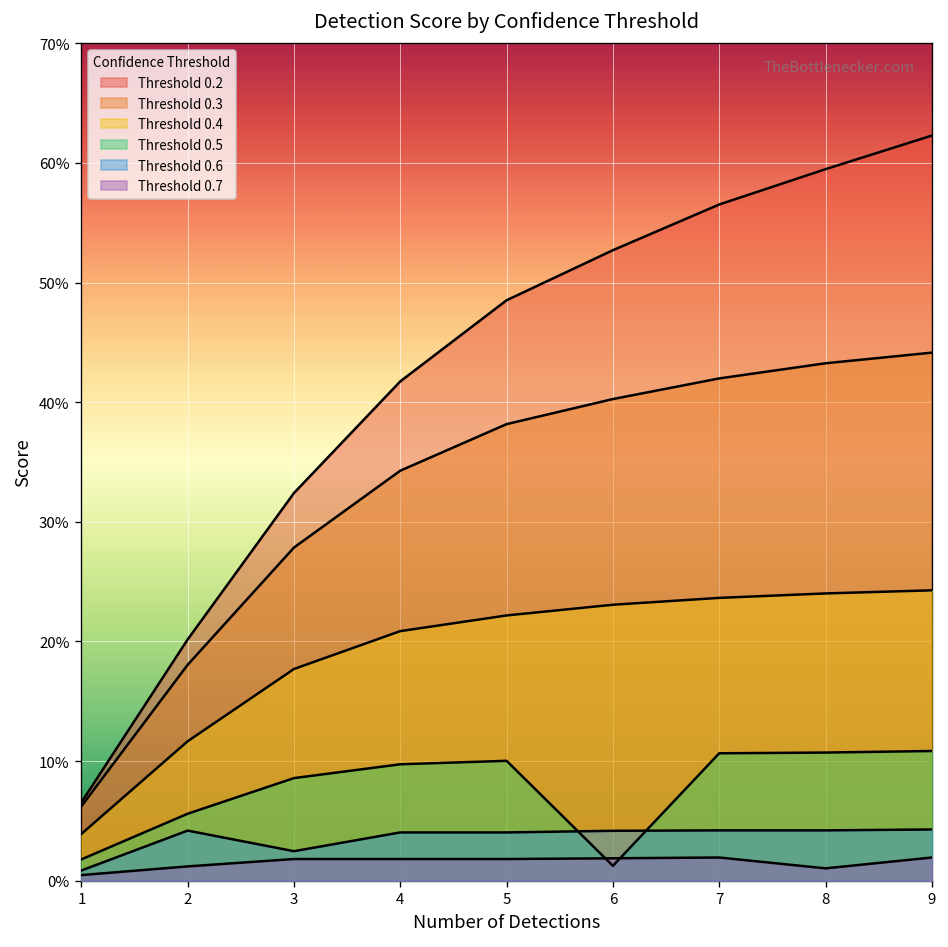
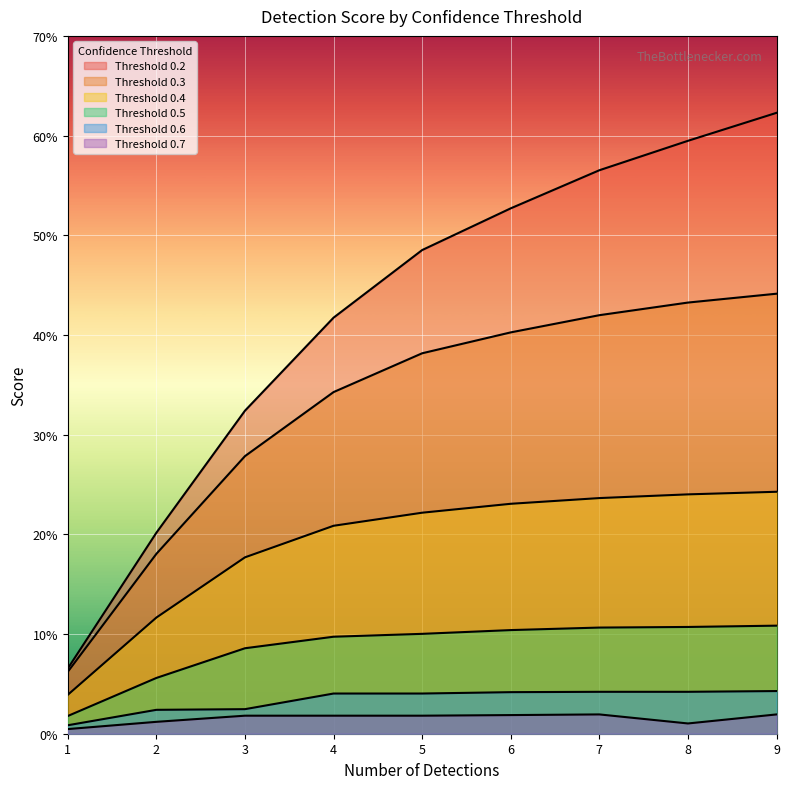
  {
    "Threshold 0.5": {
      "1": "2%",
      "2": "6%",
      "3": "9%",
      "4": "10%",
      "5": "10%",
-     "6": "1%",
+     "6": "10%",
      "7": "11%",
      "8": "11%",
      "9": "11%"
    },
    "Threshold 0.6": {
      "1": "1%",
-     "2": "4%",
+     "2": "2%",
      "3": "2%",
      "4": "4%",
      "5": "4%",
      "6": "4%",
      "7": "4%",
      "8": "4%",
      "9": "4%"
    },
    "Threshold 0.7": {
      "1": "0%",
      "2": "1%",
      "3": "2%",
      "4": "2%",
      "5": "2%",
      "6": "2%",
      "7": "2%",
      "8": "1%",
      "9": "2%"
    }
  }
